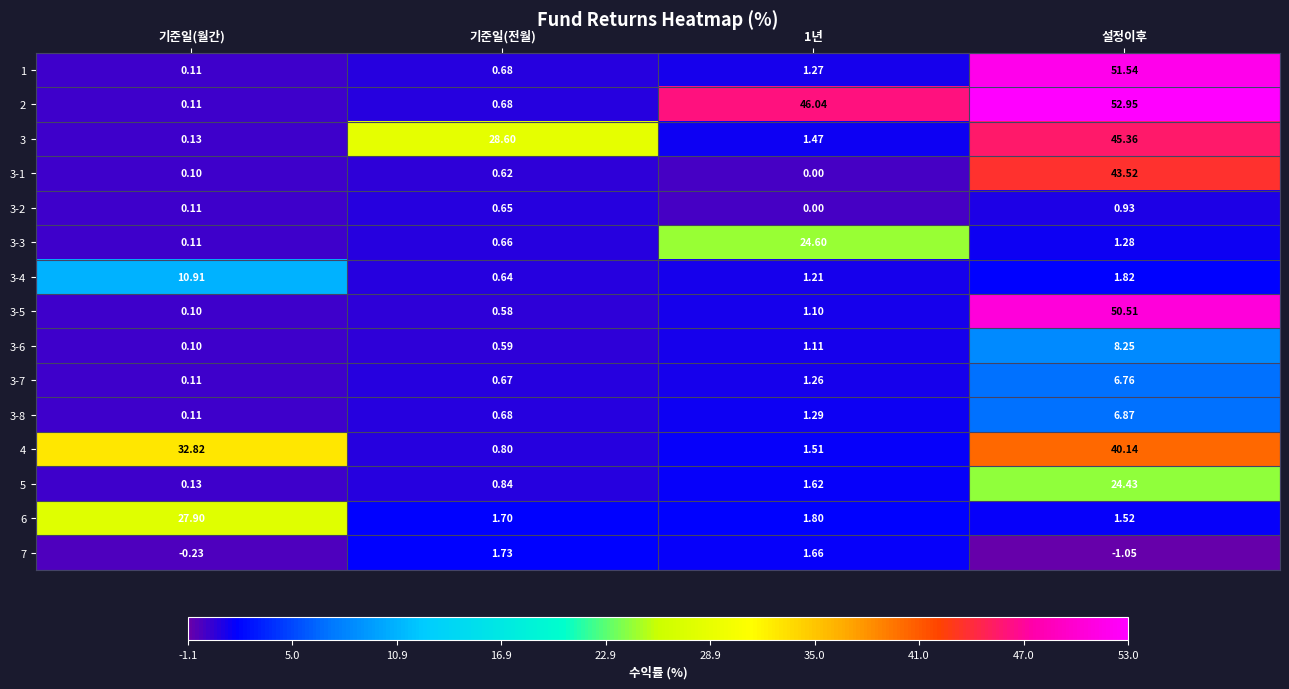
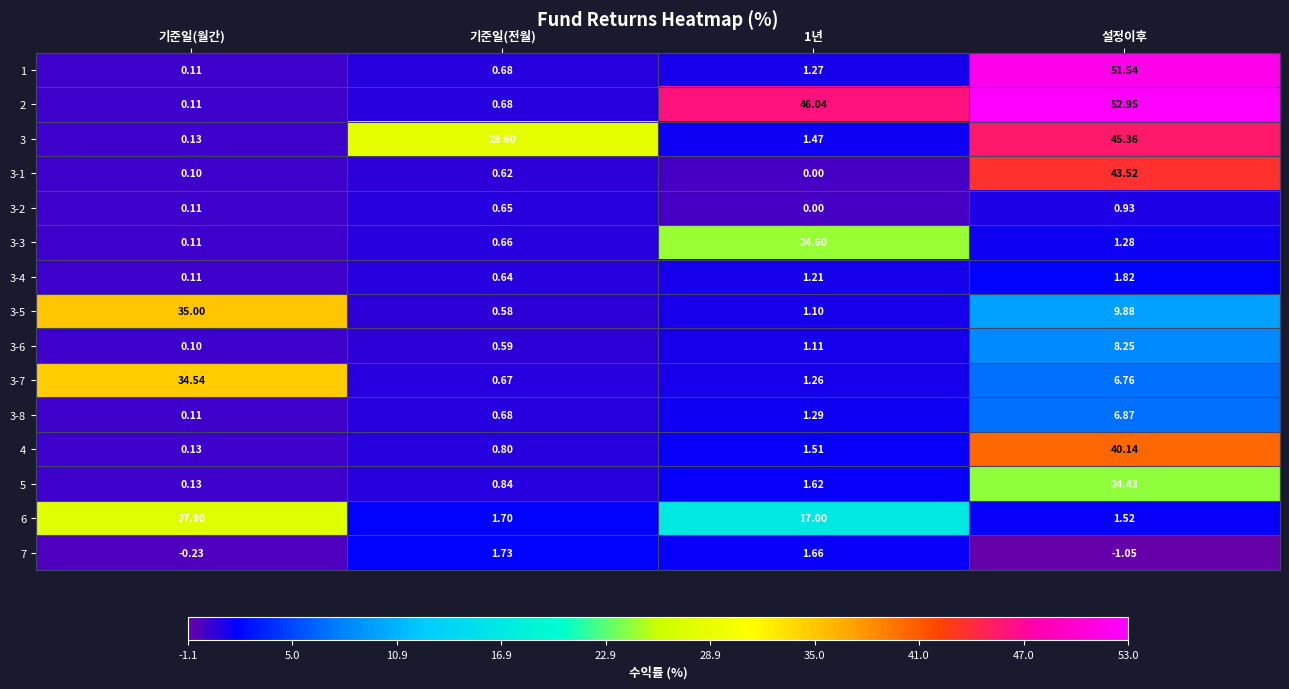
  {
    "1": {
      "기준일(월간)": 0.11,
      "기준일(전월)": 0.68,
      "1년": 1.27,
      "설정이후": 51.54
    },
    "2": {
      "기준일(월간)": 0.11,
      "기준일(전월)": 0.68,
      "1년": 46.04,
      "설정이후": 52.95
    },
    "3": {
      "기준일(월간)": 0.13,
      "기준일(전월)": 28.60,
      "1년": 1.47,
      "설정이후": 45.36
    },
    "3-1": {
      "기준일(월간)": 0.10,
      "기준일(전월)": 0.62,
      "1년": 0.00,
      "설정이후": 43.52
    },
    "3-2": {
      "기준일(월간)": 0.11,
      "기준일(전월)": 0.65,
      "1년": 0.00,
      "설정이후": 0.93
    },
    "3-3": {
      "기준일(월간)": 0.11,
      "기준일(전월)": 0.66,
      "1년": 24.60,
      "설정이후": 1.28
    },
    "3-4": {
-     "기준일(월간)": 10.91,
+     "기준일(월간)": 0.11,
      "기준일(전월)": 0.64,
      "1년": 1.21,
      "설정이후": 1.82
    },
    "3-5": {
-     "기준일(월간)": 0.10,
+     "기준일(월간)": 35.00,
      "기준일(전월)": 0.58,
      "1년": 1.10,
-     "설정이후": 50.51
+     "설정이후": 9.88
    },
    "3-6": {
      "기준일(월간)": 0.10,
      "기준일(전월)": 0.59,
      "1년": 1.11,
      "설정이후": 8.25
    },
    "3-7": {
-     "기준일(월간)": 0.11,
+     "기준일(월간)": 34.54,
      "기준일(전월)": 0.67,
      "1년": 1.26,
      "설정이후": 6.76
    },
    "3-8": {
      "기준일(월간)": 0.11,
      "기준일(전월)": 0.68,
      "1년": 1.29,
      "설정이후": 6.87
    },
    "4": {
-     "기준일(월간)": 32.82,
+     "기준일(월간)": 0.13,
      "기준일(전월)": 0.80,
      "1년": 1.51,
      "설정이후": 40.14
    },
    "5": {
      "기준일(월간)": 0.13,
      "기준일(전월)": 0.84,
      "1년": 1.62,
      "설정이후": 24.43
    },
    "6": {
      "기준일(월간)": 27.90,
      "기준일(전월)": 1.70,
-     "1년": 1.80,
+     "1년": 17.00,
      "설정이후": 1.52
    },
    "7": {
      "기준일(월간)": -0.23,
      "기준일(전월)": 1.73,
      "1년": 1.66,
      "설정이후": -1.05
    }
  }
